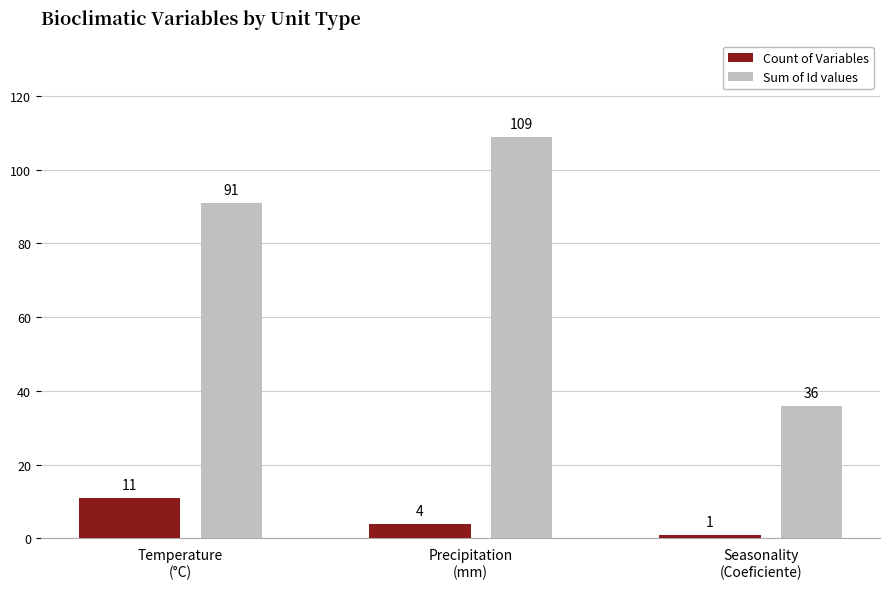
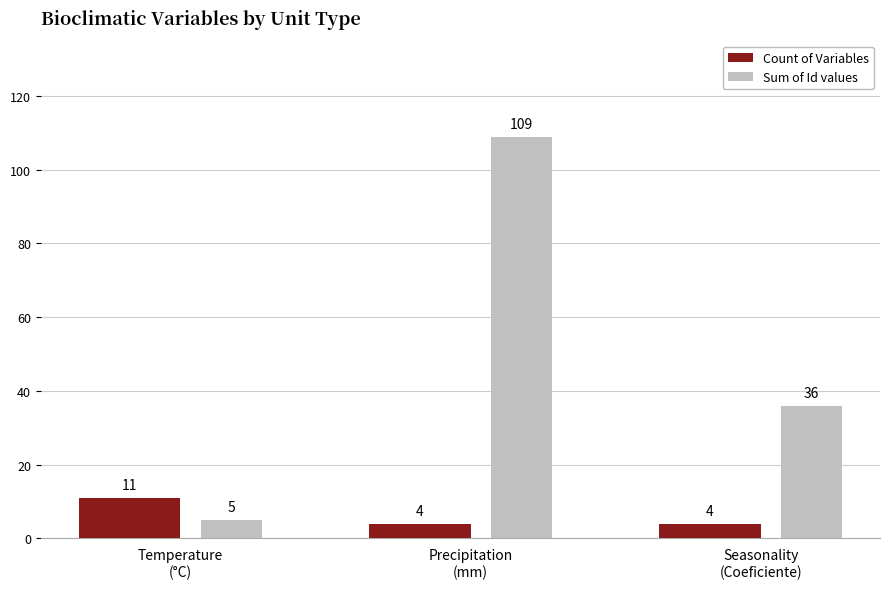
  {
    "Count of Variables": {
      "Temperature (°C)": 11,
      "Precipitation (mm)": 4,
-     "Seasonality (Coeficiente)": 1
+     "Seasonality (Coeficiente)": 4
    },
    "Sum of Id values": {
-     "Temperature (°C)": 91,
+     "Temperature (°C)": 5,
      "Precipitation (mm)": 109,
      "Seasonality (Coeficiente)": 36
    }
  }
